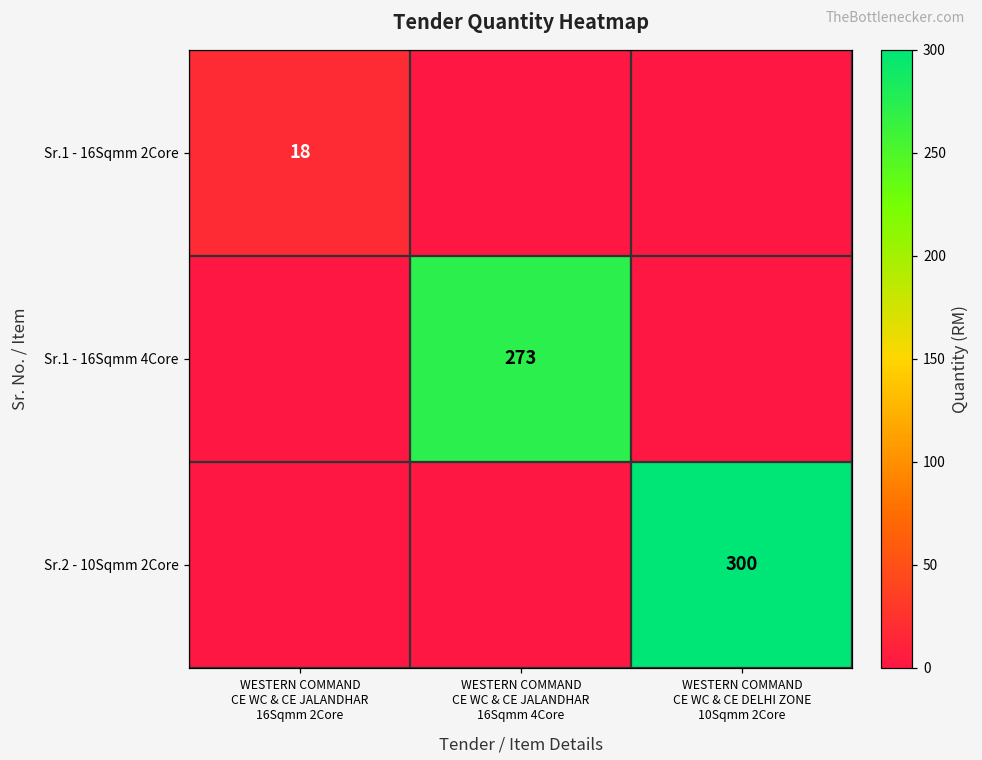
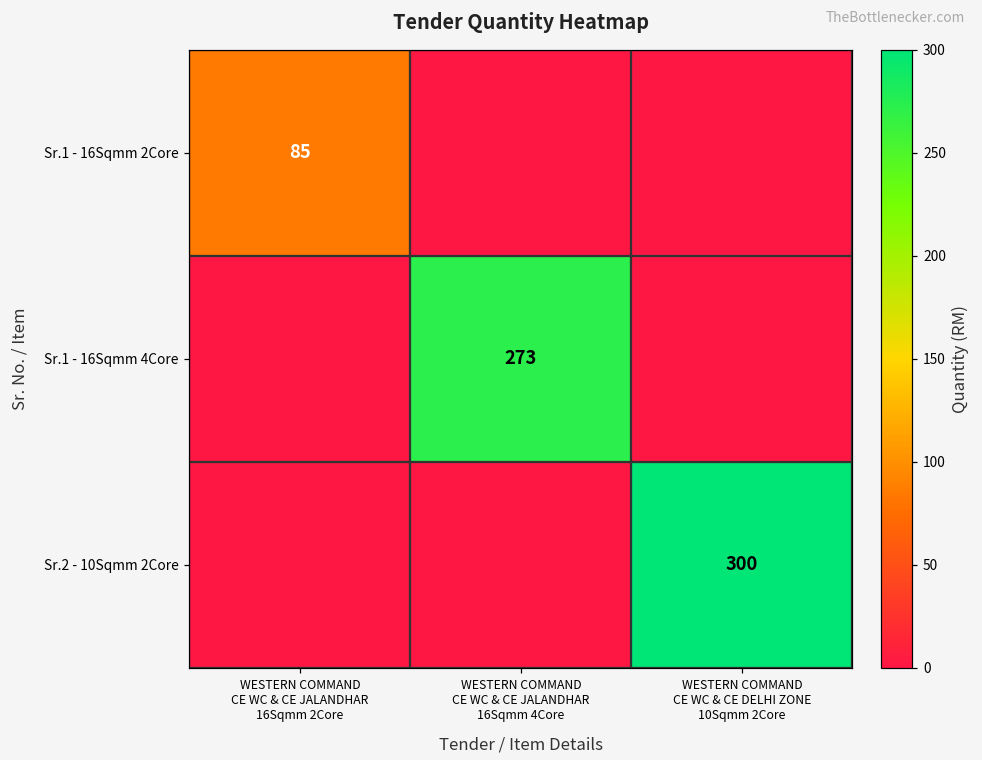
  {
    "Sr.1 - 16Sqmm 2Core": {
-     "WESTERN COMMAND CE WC & CE JALANDHAR 16Sqmm 2Core": 18
+     "WESTERN COMMAND CE WC & CE JALANDHAR 16Sqmm 2Core": 85
    },
    "Sr.1 - 16Sqmm 4Core": {
      "WESTERN COMMAND CE WC & CE JALANDHAR 16Sqmm 4Core": 273
    },
    "Sr.2 - 10Sqmm 2Core": {
      "WESTERN COMMAND CE WC & CE DELHI ZONE 10Sqmm 2Core": 300
    }
  }
